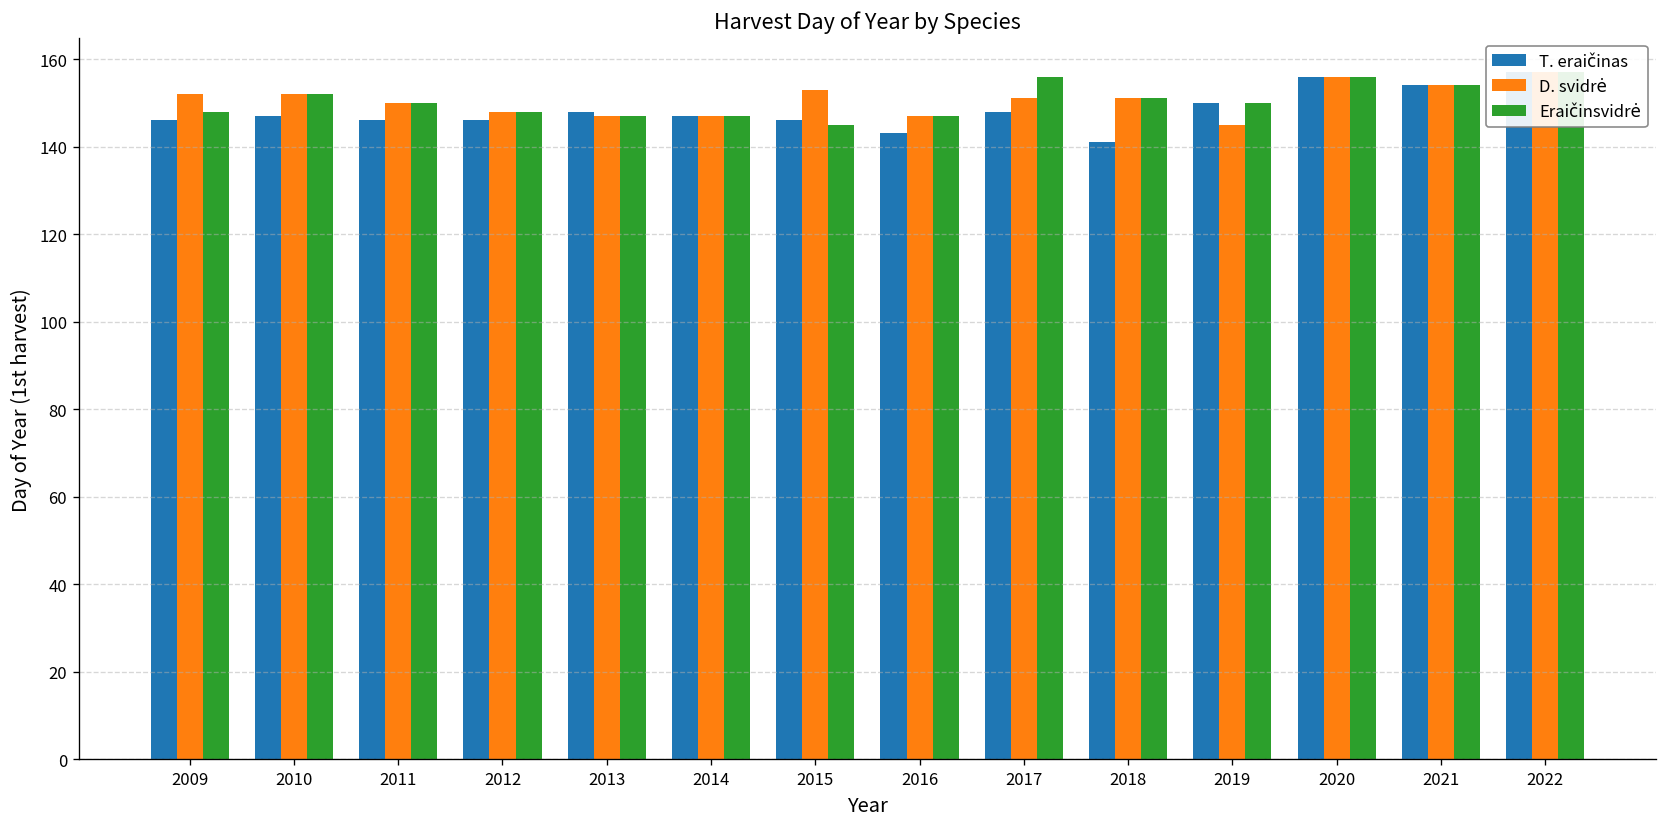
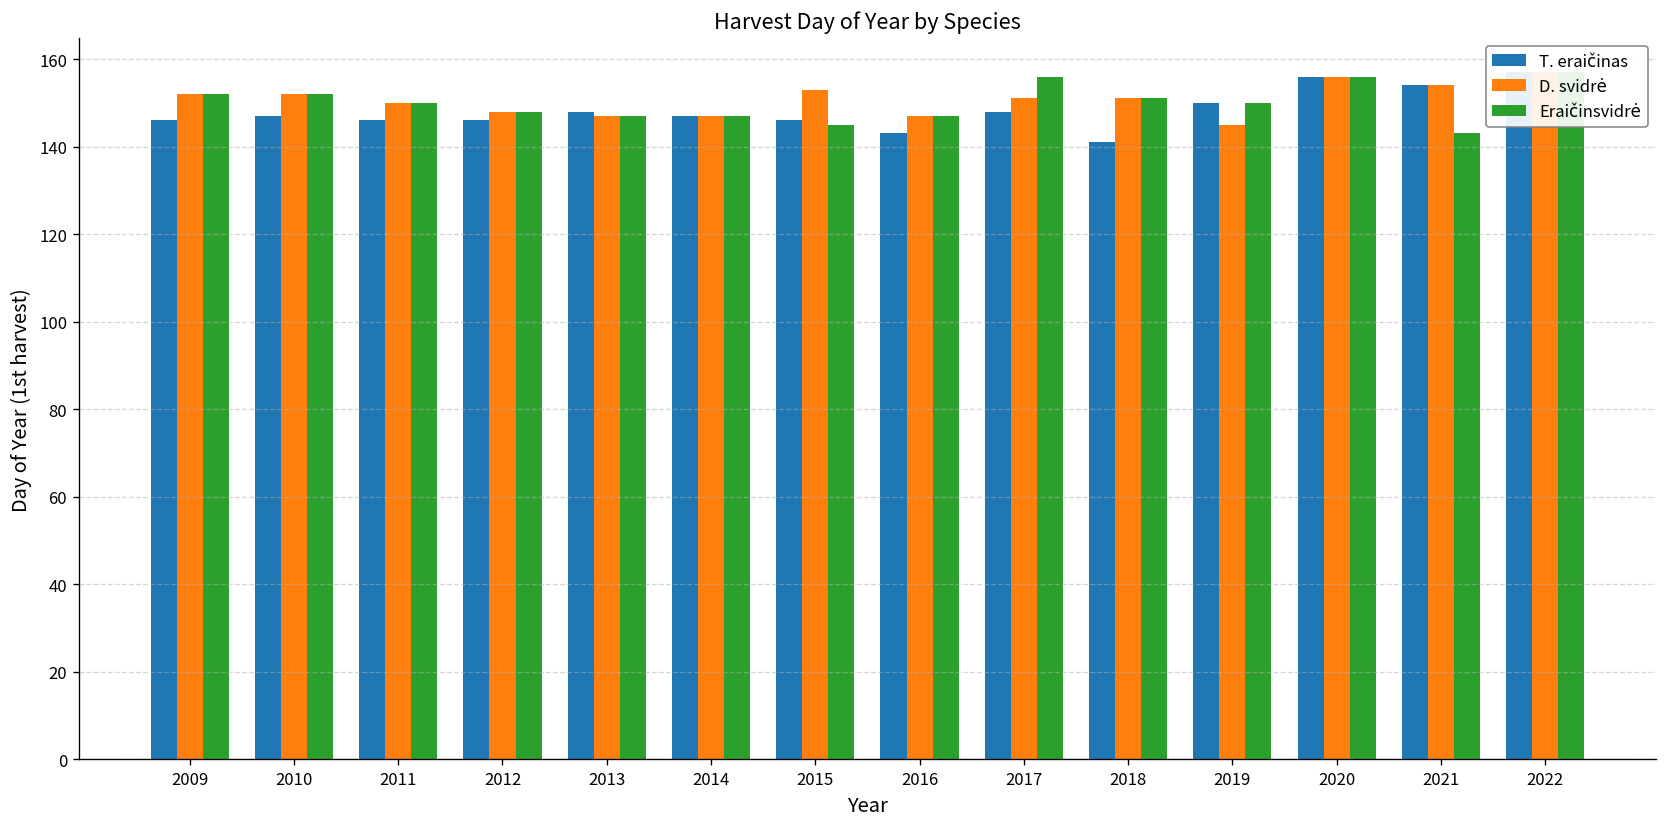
  {
    "T. eraičinas": {
      "2009": 146,
      "2010": 147,
      "2011": 146,
      "2012": 146,
      "2013": 148,
      "2014": 147,
      "2015": 146,
      "2016": 143,
      "2017": 148,
      "2018": 141,
      "2019": 150,
      "2020": 156,
      "2021": 154
    },
    "D. svidrė": {
      "2009": 152,
      "2010": 152,
      "2011": 150,
      "2012": 148,
      "2013": 147,
      "2014": 147,
      "2015": 153,
      "2016": 147,
      "2017": 151,
      "2018": 151,
      "2019": 145,
      "2020": 156,
      "2021": 154
    },
    "Eraičinsvidrė": {
-     "2009": 148,
+     "2009": 152,
      "2010": 152,
      "2011": 150,
      "2012": 148,
      "2013": 147,
      "2014": 147,
      "2015": 145,
      "2016": 147,
      "2017": 156,
      "2018": 151,
      "2019": 150,
      "2020": 156,
-     "2021": 154
+     "2021": 143
    }
  }
